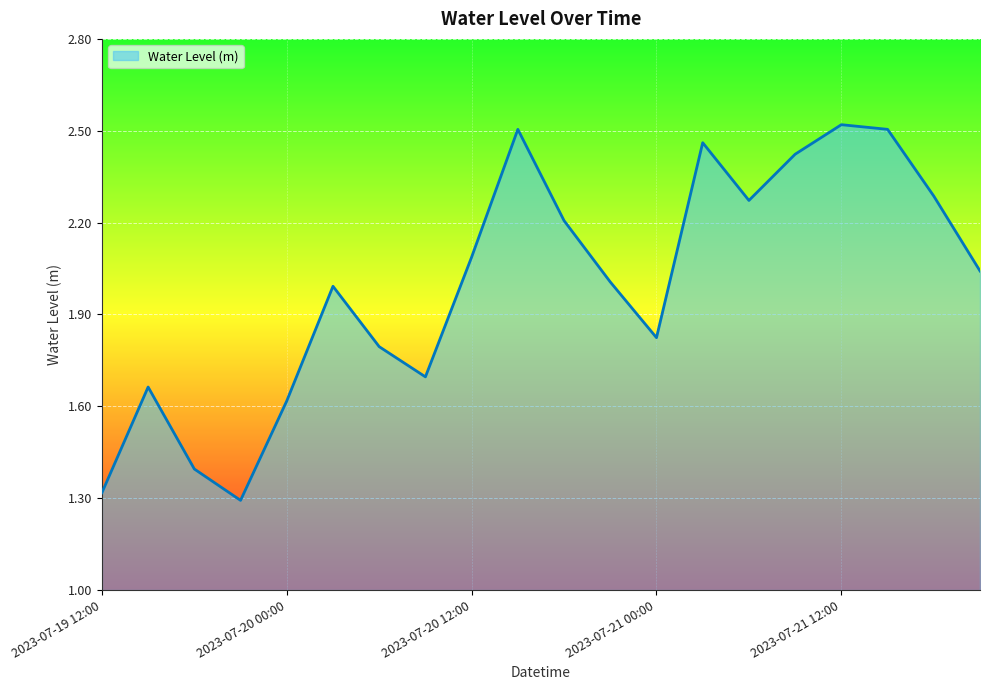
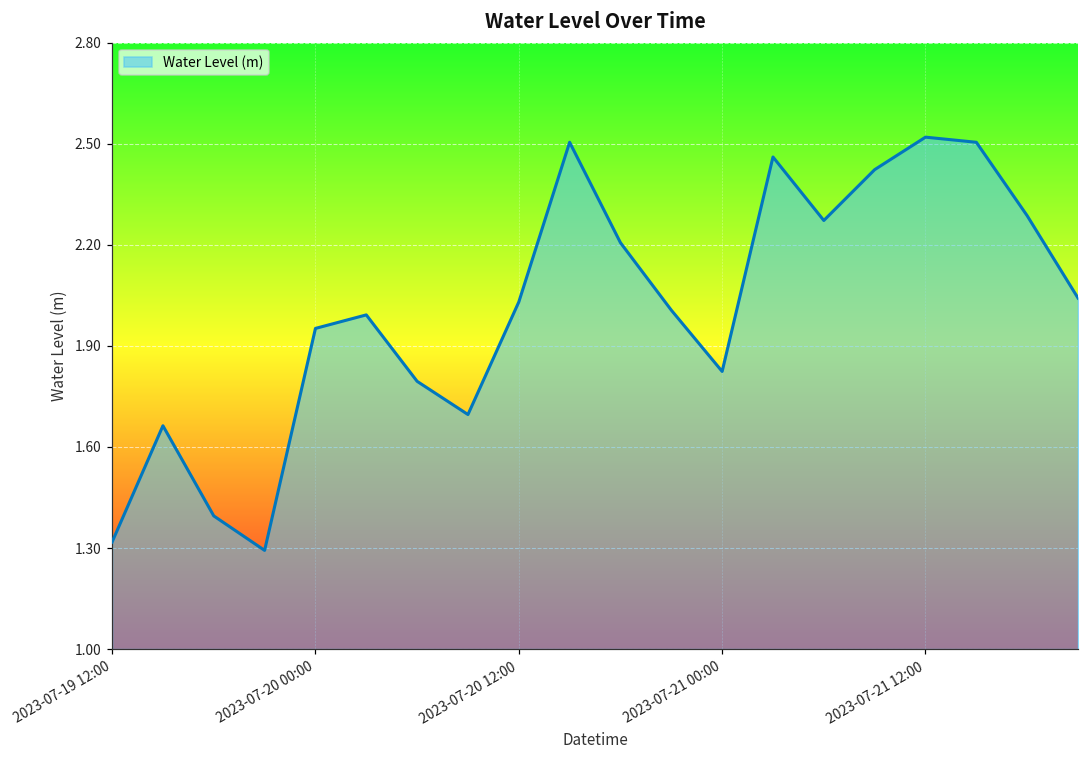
  {
    "2023-07-19 12:00": 1.32,
-   "2023-07-20 00:00": 1.62,
-   "2023-07-20 12:00": 2.09,
+   "2023-07-20 00:00": 1.95,
+   "2023-07-20 12:00": 2.03,
    "2023-07-21 00:00": 1.82,
    "2023-07-21 12:00": 2.52
  }
